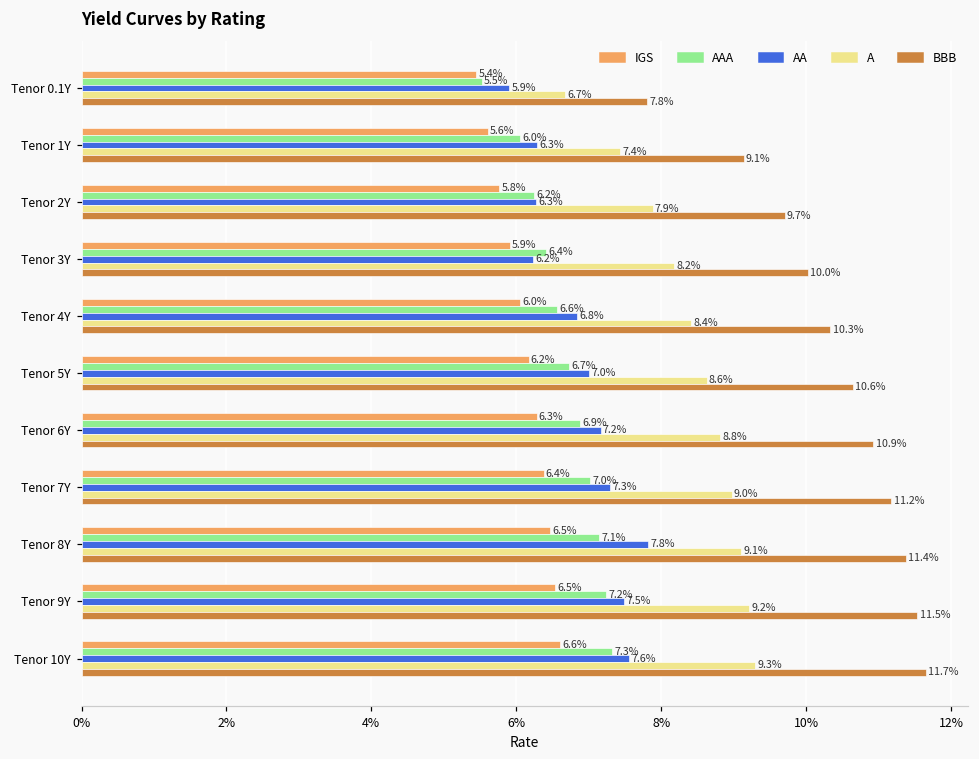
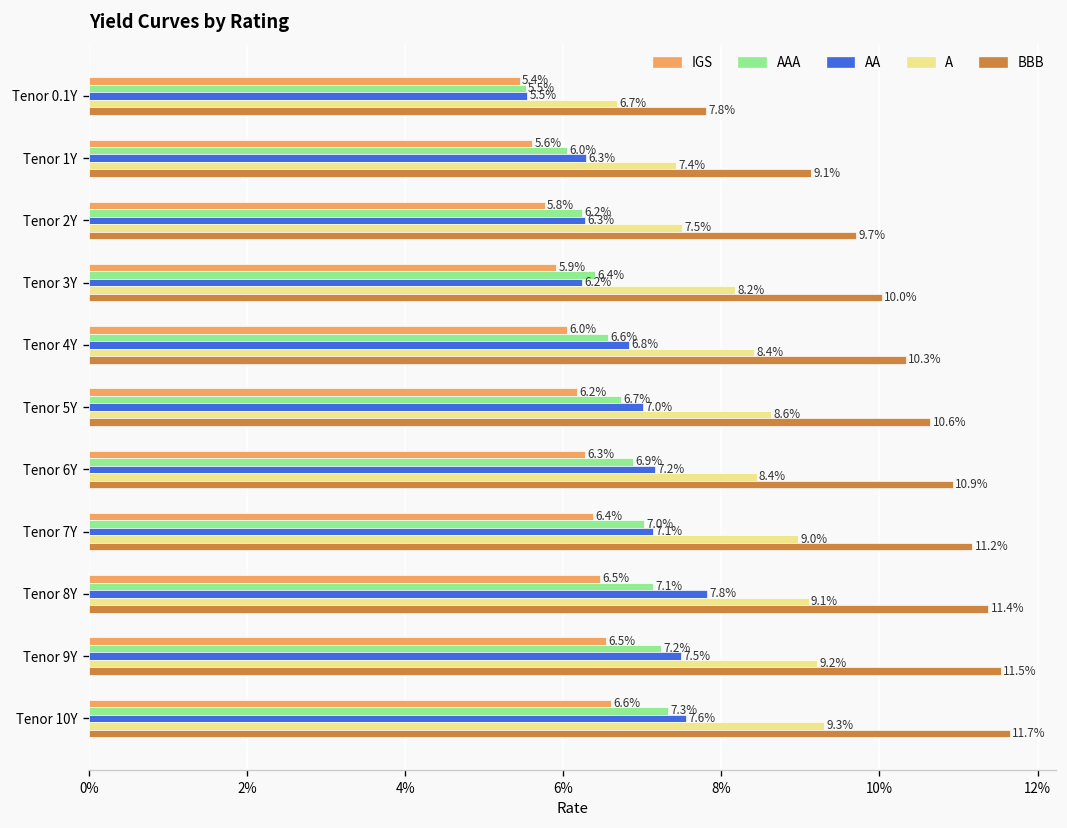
  {
    "AAA": {
      "Tenor 1Y": "6.0%",
      "Tenor 4Y": "6.6%",
      "Tenor 5Y": "6.7%",
      "Tenor 6Y": "6.9%",
      "Tenor 7Y": "7.0%",
      "Tenor 8Y": "7.1%",
      "Tenor 9Y": "7.2%",
      "Tenor 10Y": "7.3%"
    },
    "AA": {
-     "Tenor 0.1Y": "5.9%",
+     "Tenor 0.1Y": "5.5%",
      "Tenor 1Y": "6.3%",
      "Tenor 4Y": "6.8%",
      "Tenor 5Y": "7.0%",
      "Tenor 6Y": "7.2%",
-     "Tenor 7Y": "7.3%",
+     "Tenor 7Y": "7.1%",
      "Tenor 8Y": "7.8%",
      "Tenor 9Y": "7.5%",
      "Tenor 10Y": "7.6%"
    },
    "A": {
      "Tenor 0.1Y": "6.7%",
      "Tenor 1Y": "7.4%",
-     "Tenor 2Y": "7.9%",
+     "Tenor 2Y": "7.5%",
      "Tenor 3Y": "8.2%",
      "Tenor 4Y": "8.4%",
      "Tenor 5Y": "8.6%",
-     "Tenor 6Y": "8.8%",
+     "Tenor 6Y": "8.4%",
      "Tenor 7Y": "9.0%",
      "Tenor 8Y": "9.1%",
      "Tenor 9Y": "9.2%",
      "Tenor 10Y": "9.3%"
    }
  }
